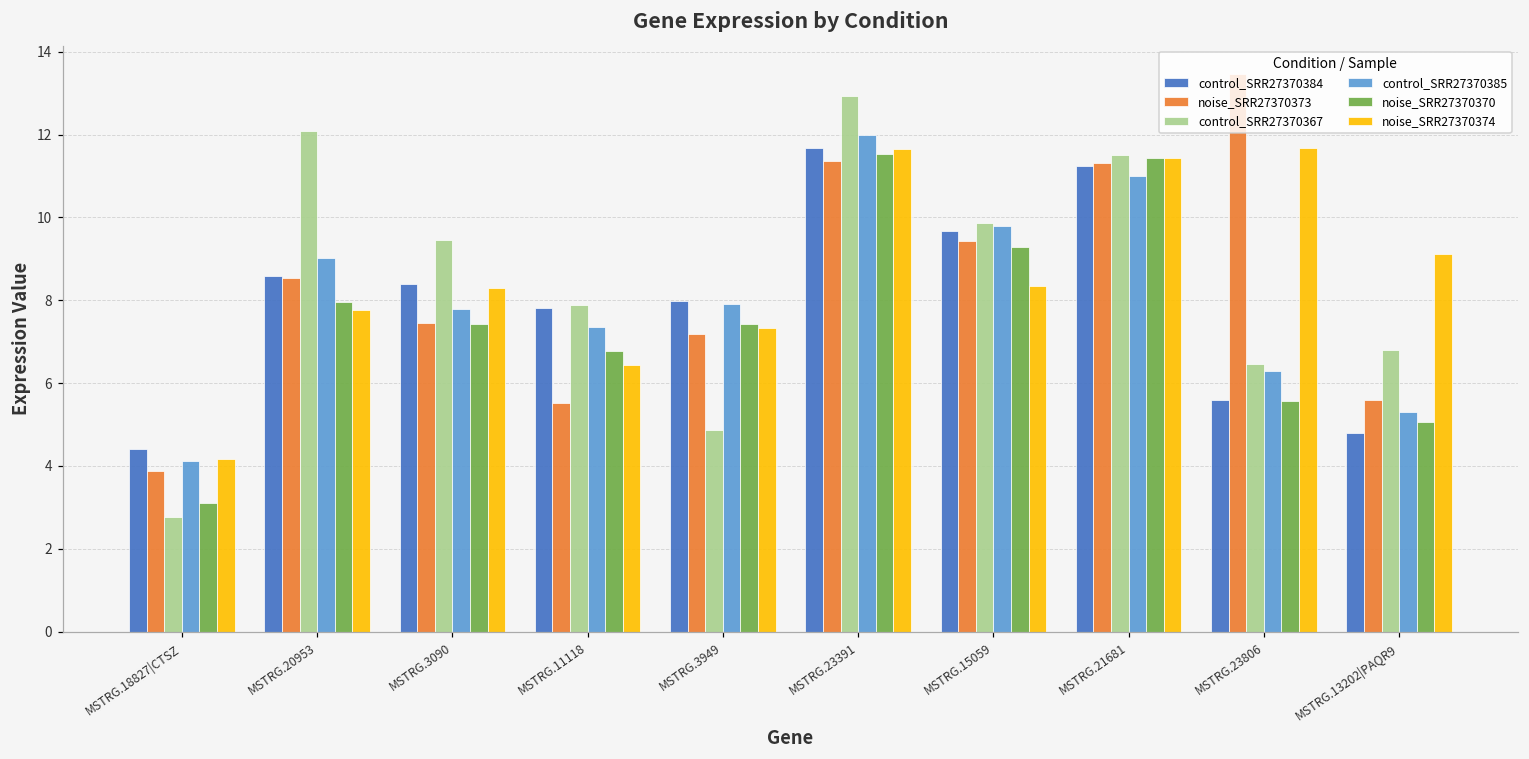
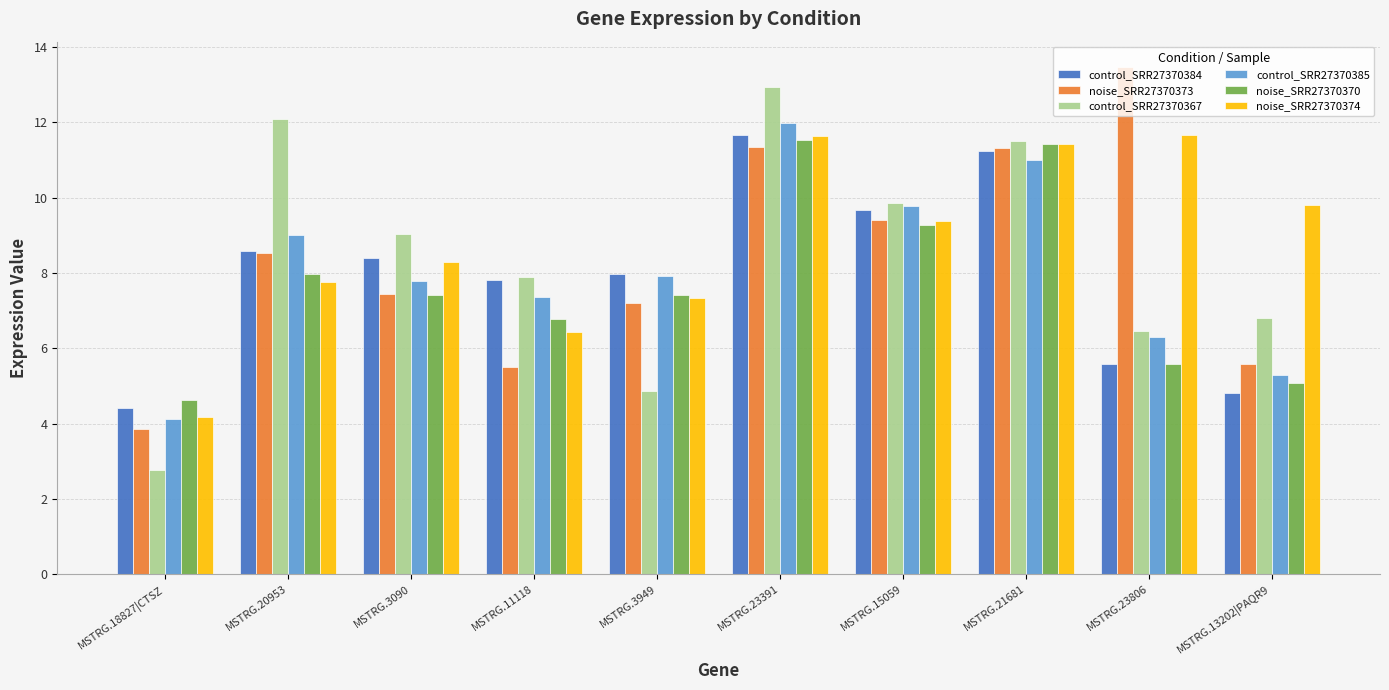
  {
    "noise_SRR27370373": {
      "MSTRG.18827|CTSZ": 3.9,
      "MSTRG.20953": 8.5,
      "MSTRG.3090": 7.5,
      "MSTRG.11118": 5.5,
      "MSTRG.3949": 7.2,
      "MSTRG.23391": 11.4,
      "MSTRG.15059": 9.4,
      "MSTRG.21681": 11.3,
      "MSTRG.13202|PAQR9": 5.6
    },
    "control_SRR27370367": {
      "MSTRG.18827|CTSZ": 2.8,
      "MSTRG.20953": 12.1,
-     "MSTRG.3090": 9.5,
+     "MSTRG.3090": 9.0,
      "MSTRG.11118": 7.9,
      "MSTRG.3949": 4.9,
      "MSTRG.23391": 12.9,
      "MSTRG.15059": 9.9,
      "MSTRG.21681": 11.5,
      "MSTRG.23806": 6.5,
      "MSTRG.13202|PAQR9": 6.8
    },
    "noise_SRR27370370": {
-     "MSTRG.18827|CTSZ": 3.1,
+     "MSTRG.18827|CTSZ": 4.6,
      "MSTRG.20953": 8.0,
      "MSTRG.3090": 7.4,
      "MSTRG.11118": 6.8,
      "MSTRG.3949": 7.4,
      "MSTRG.23391": 11.5,
      "MSTRG.15059": 9.3,
      "MSTRG.21681": 11.4,
      "MSTRG.23806": 5.6,
      "MSTRG.13202|PAQR9": 5.1
    },
    "noise_SRR27370374": {
      "MSTRG.18827|CTSZ": 4.2,
      "MSTRG.20953": 7.8,
      "MSTRG.3090": 8.3,
      "MSTRG.11118": 6.4,
      "MSTRG.3949": 7.3,
      "MSTRG.23391": 11.6,
-     "MSTRG.15059": 8.3,
+     "MSTRG.15059": 9.4,
      "MSTRG.21681": 11.4,
      "MSTRG.23806": 11.7,
-     "MSTRG.13202|PAQR9": 9.1
+     "MSTRG.13202|PAQR9": 9.8
    }
  }
